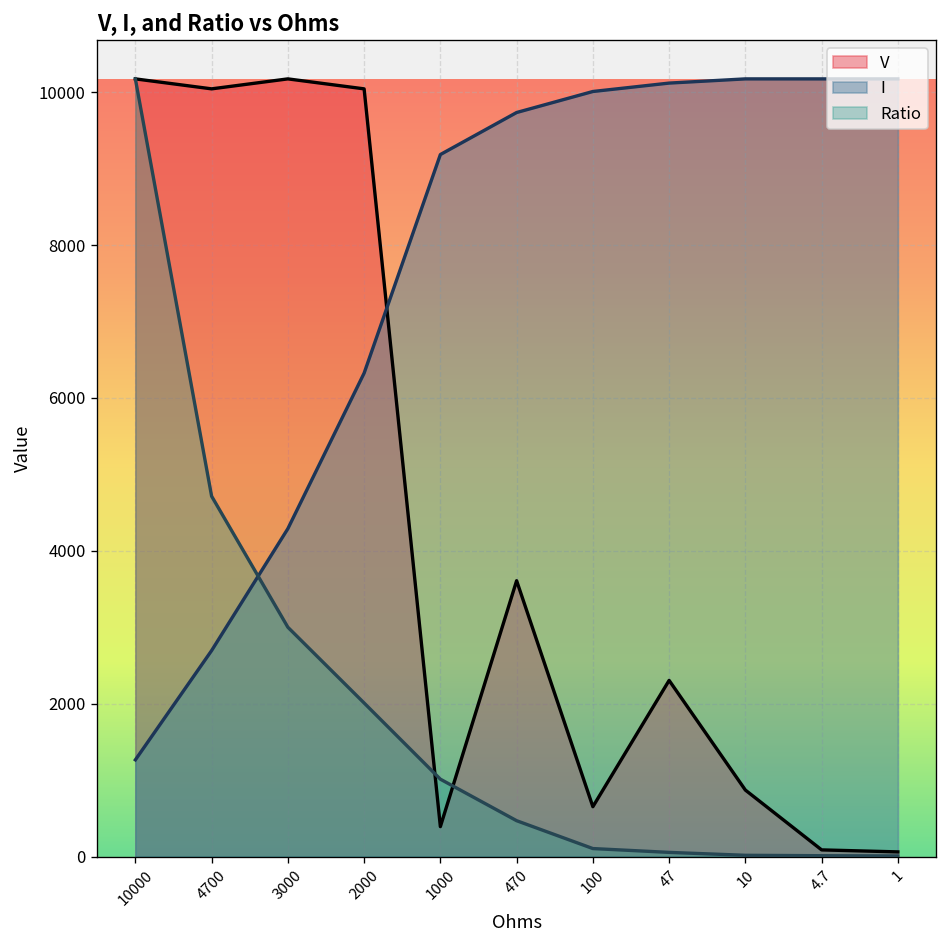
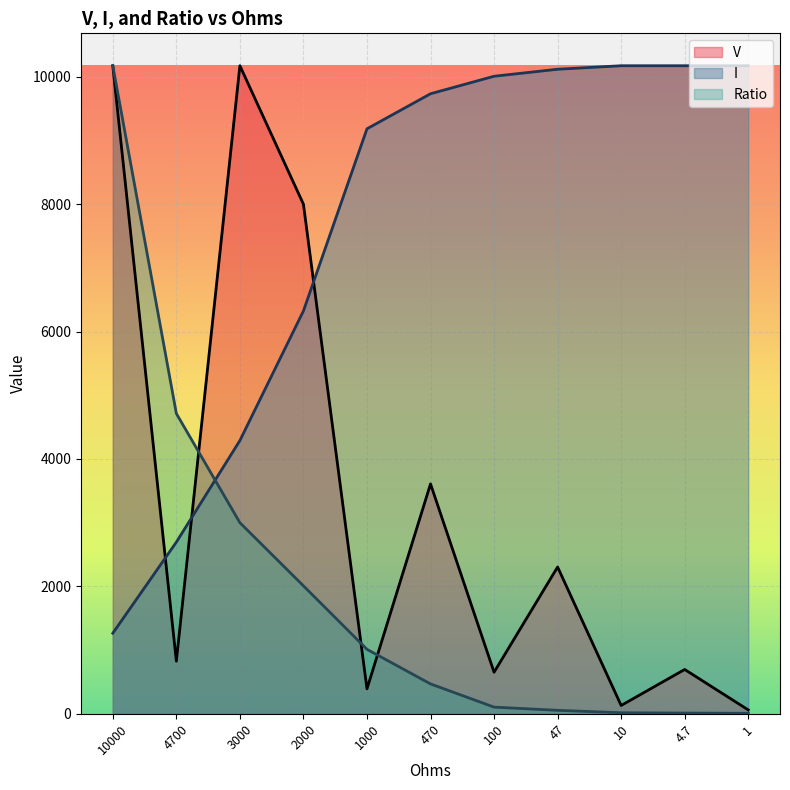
  {
    "V": {
-     "4700": 10000,
+     "4700": 800,
      "3000": 10200,
-     "2000": 10000,
+     "2000": 8000,
      "1000": 400,
      "470": 3600,
      "100": 700,
      "47": 2300,
-     "10": 900,
-     "4.7": 100,
+     "10": 100,
+     "4.7": 700,
      "1": 100
    }
  }
